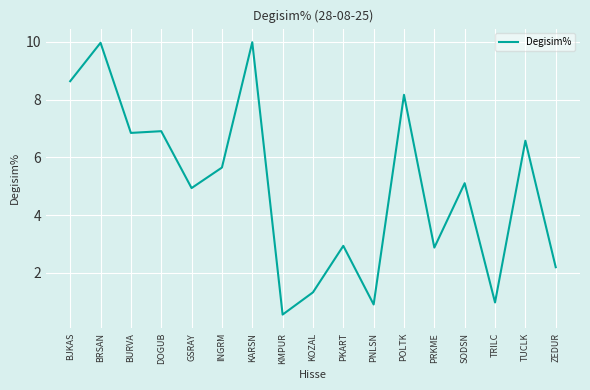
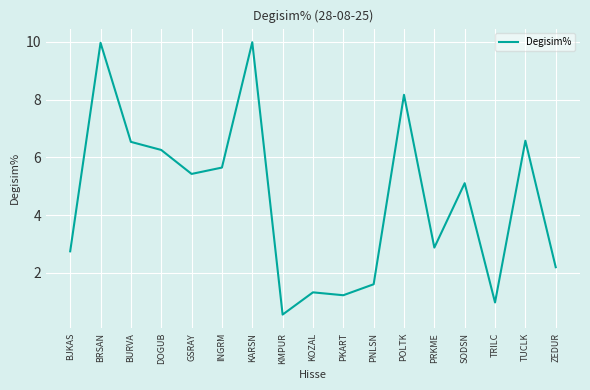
  {
-   "BJKAS": 8.6,
+   "BJKAS": 2.8,
    "BRSAN": 10.0,
-   "BURVA": 6.9,
-   "DOGUB": 6.9,
-   "GSRAY": 4.9,
+   "BURVA": 6.5,
+   "DOGUB": 6.3,
+   "GSRAY": 5.4,
    "INGRM": 5.7,
    "KARSN": 10.0,
    "KMPUR": 0.6,
    "KOZAL": 1.3,
-   "PKART": 2.9,
-   "PNLSN": 0.9,
+   "PKART": 1.2,
+   "PNLSN": 1.6,
    "POLTK": 8.2,
    "PRKME": 2.9,
    "SODSN": 5.1,
    "TRILC": 1.0,
    "TUCLK": 6.6,
    "ZEDUR": 2.2
  }
